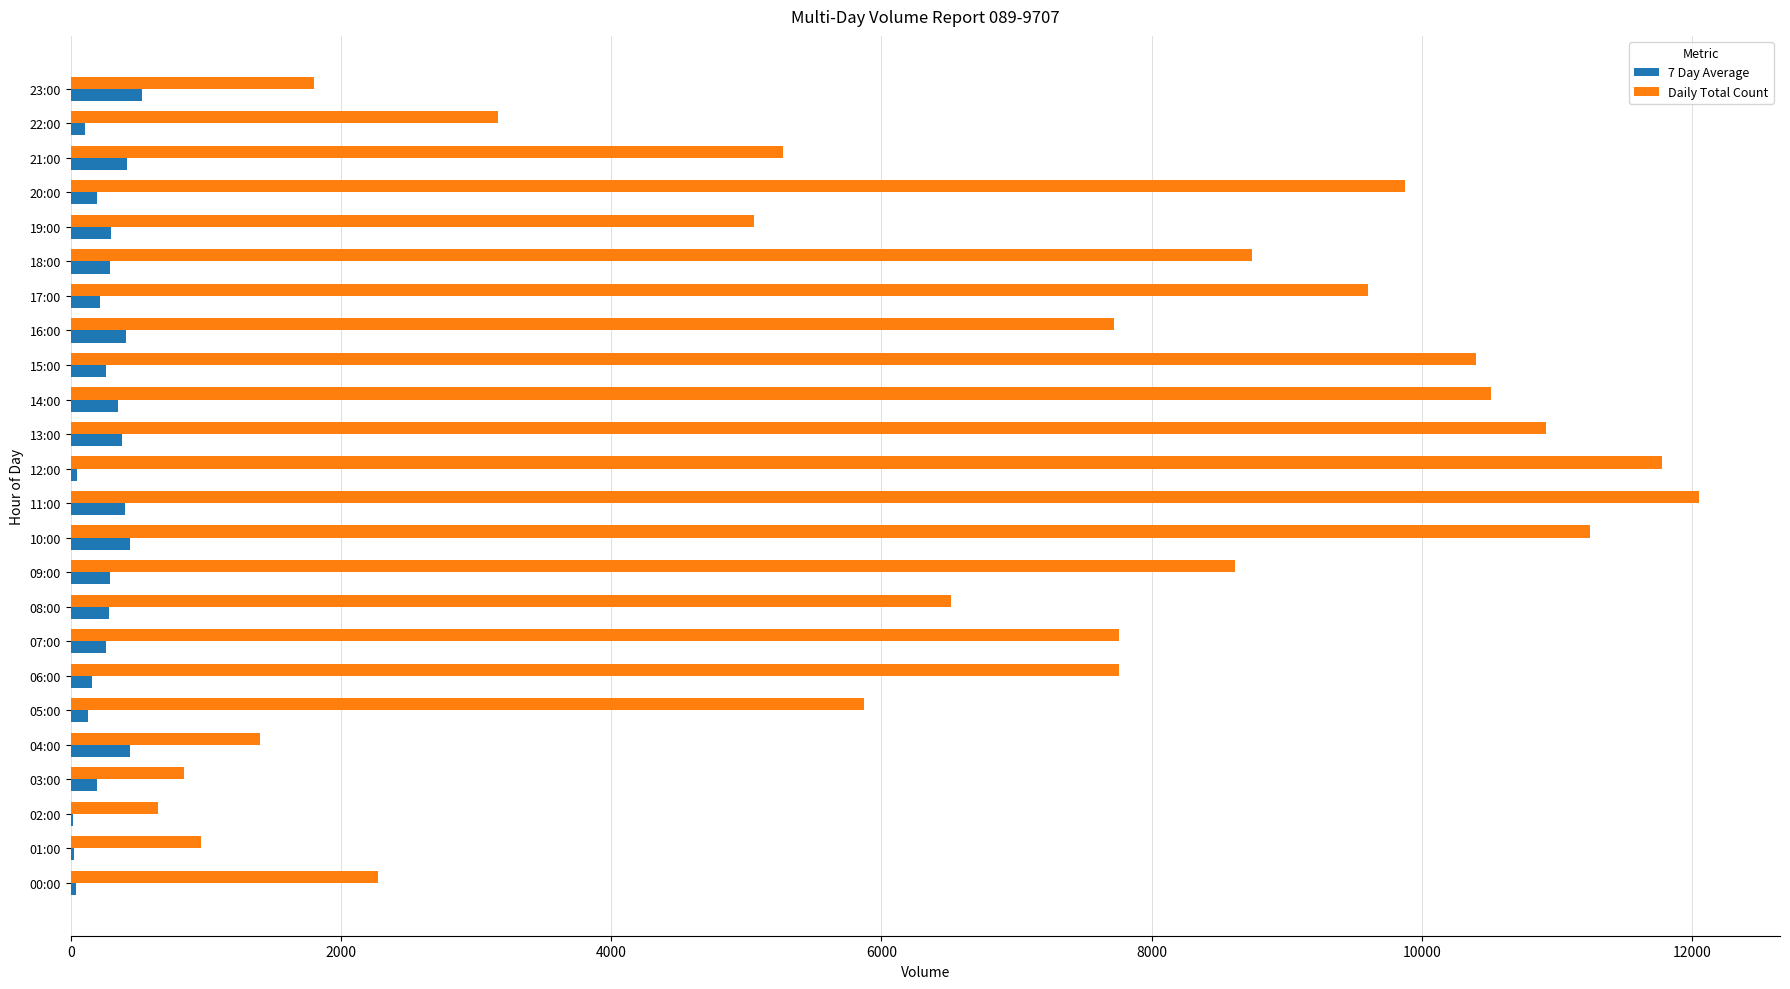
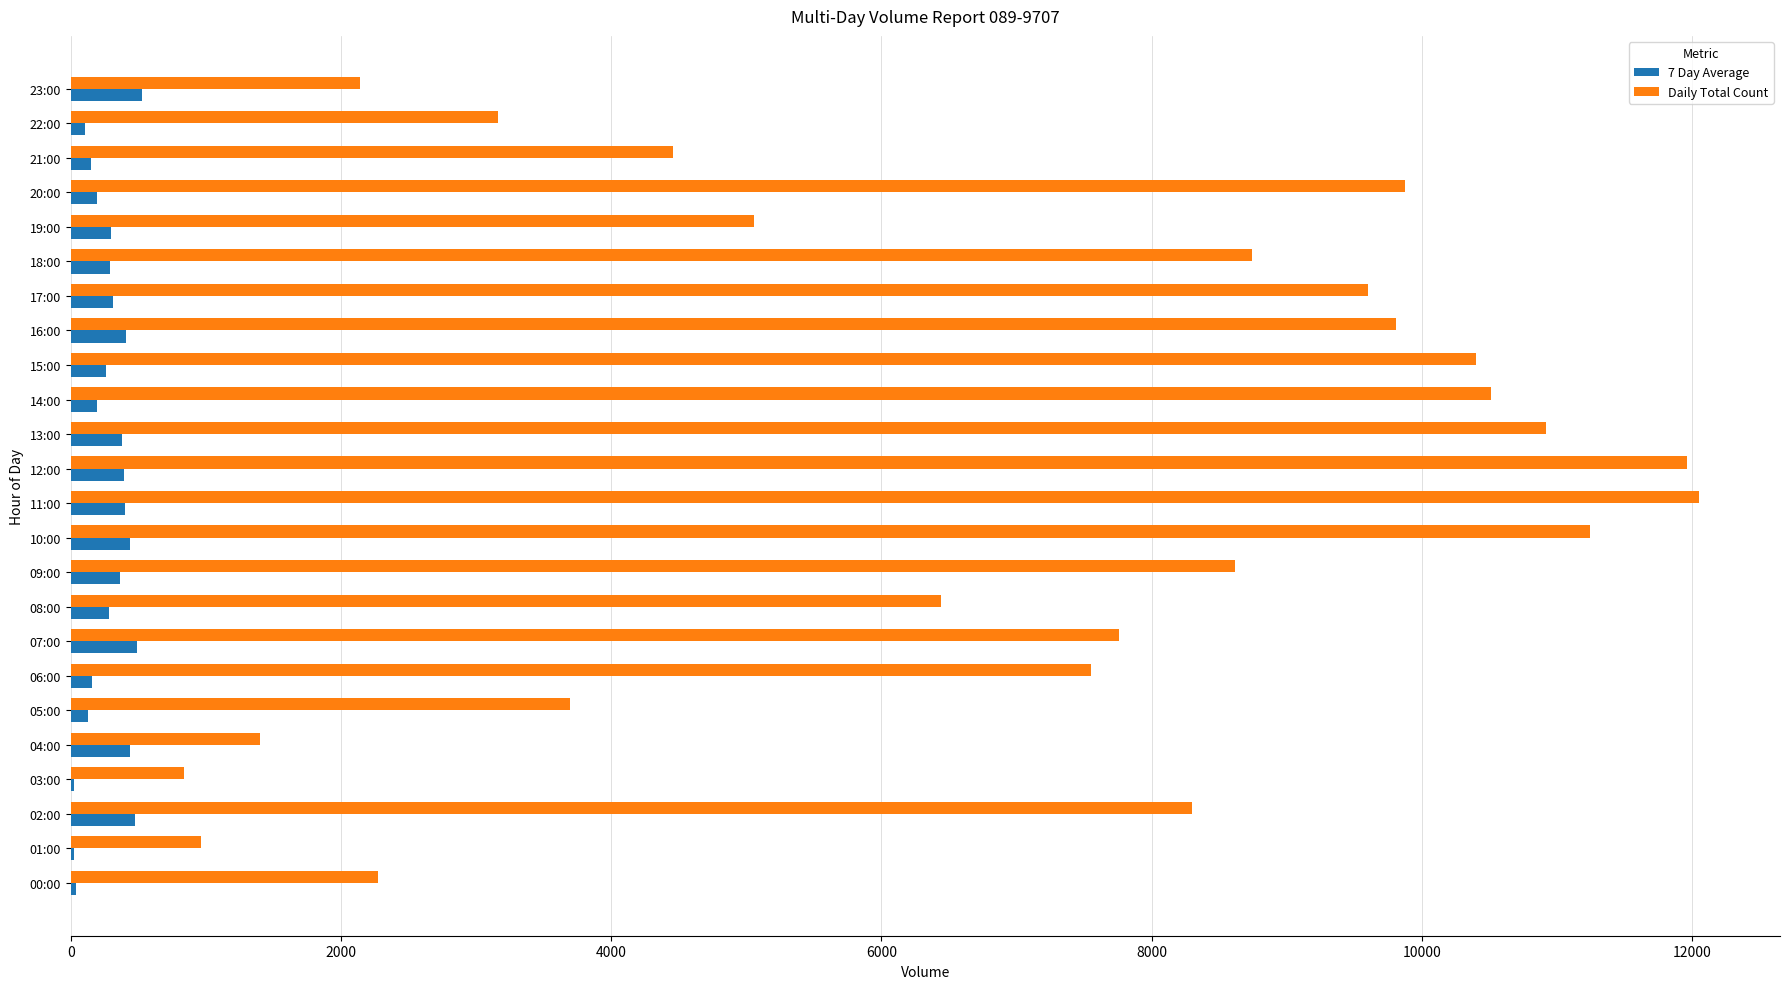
  {
    "7 Day Average": {
      "23:00": 530,
      "22:00": 110,
-     "21:00": 420,
+     "21:00": 150,
      "20:00": 190,
      "19:00": 300,
      "18:00": 290,
-     "17:00": 220,
+     "17:00": 320,
      "16:00": 410,
      "15:00": 260,
-     "14:00": 350,
+     "14:00": 200,
      "13:00": 380,
-     "12:00": 50,
+     "12:00": 390,
      "11:00": 400,
      "10:00": 440,
-     "09:00": 290,
+     "09:00": 360,
      "08:00": 290,
-     "07:00": 260,
+     "07:00": 490,
      "06:00": 160,
      "05:00": 130,
      "04:00": 440,
-     "03:00": 190,
-     "02:00": 20,
+     "03:00": 30,
+     "02:00": 470,
      "01:00": 30,
      "00:00": 40
    },
    "Daily Total Count": {
-     "23:00": 1800,
+     "23:00": 2140,
      "22:00": 3170,
-     "21:00": 5270,
+     "21:00": 4460,
      "20:00": 9880,
      "19:00": 5060,
      "18:00": 8740,
      "17:00": 9600,
-     "16:00": 7720,
+     "16:00": 9810,
      "15:00": 10400,
      "14:00": 10510,
      "13:00": 10920,
-     "12:00": 11770,
+     "12:00": 11960,
      "11:00": 12050,
      "10:00": 11250,
      "09:00": 8620,
-     "08:00": 6520,
+     "08:00": 6440,
      "07:00": 7760,
-     "06:00": 7760,
-     "05:00": 5870,
+     "06:00": 7550,
+     "05:00": 3690,
      "04:00": 1400,
      "03:00": 840,
-     "02:00": 650,
+     "02:00": 8300,
      "01:00": 970,
      "00:00": 2280
    }
  }
